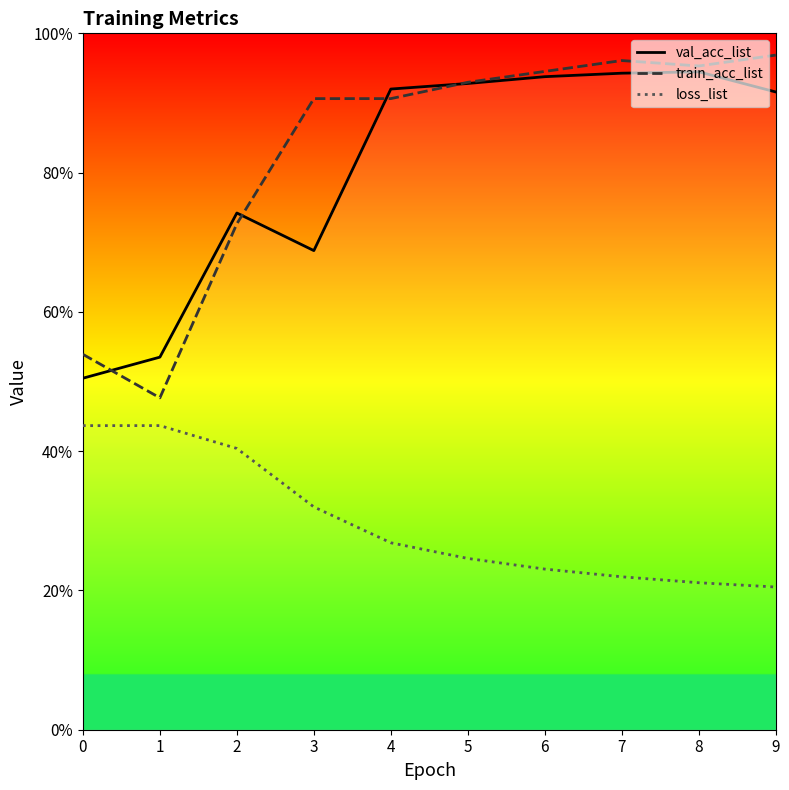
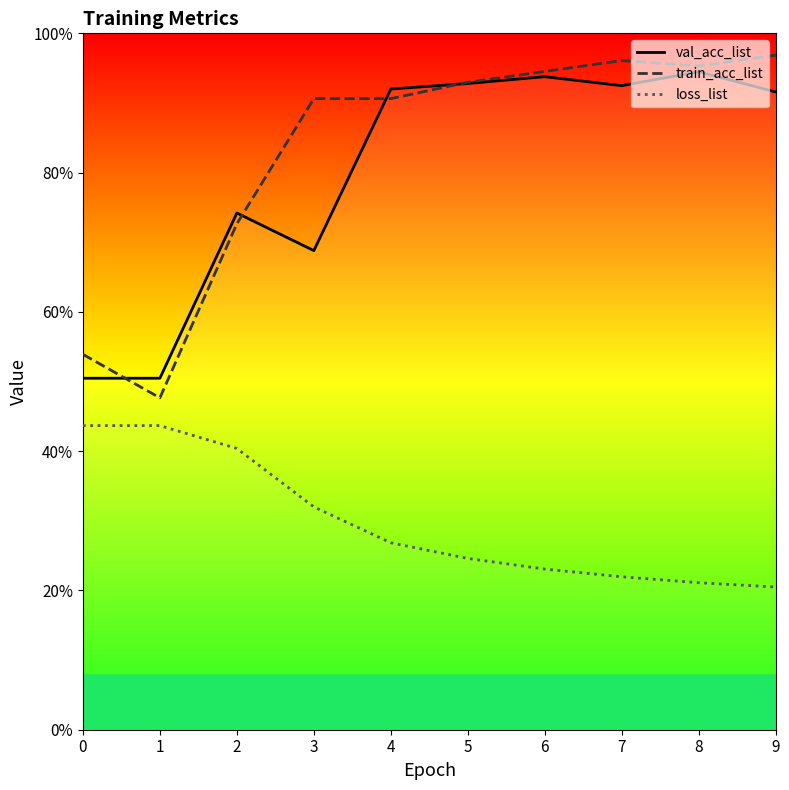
  {
    "val_acc_list": {
      "0": "50%",
-     "1": "54%",
+     "1": "50%",
      "2": "74%",
      "3": "69%",
      "4": "92%",
      "6": "94%",
-     "7": "94%",
+     "7": "92%",
      "9": "92%"
    }
  }
